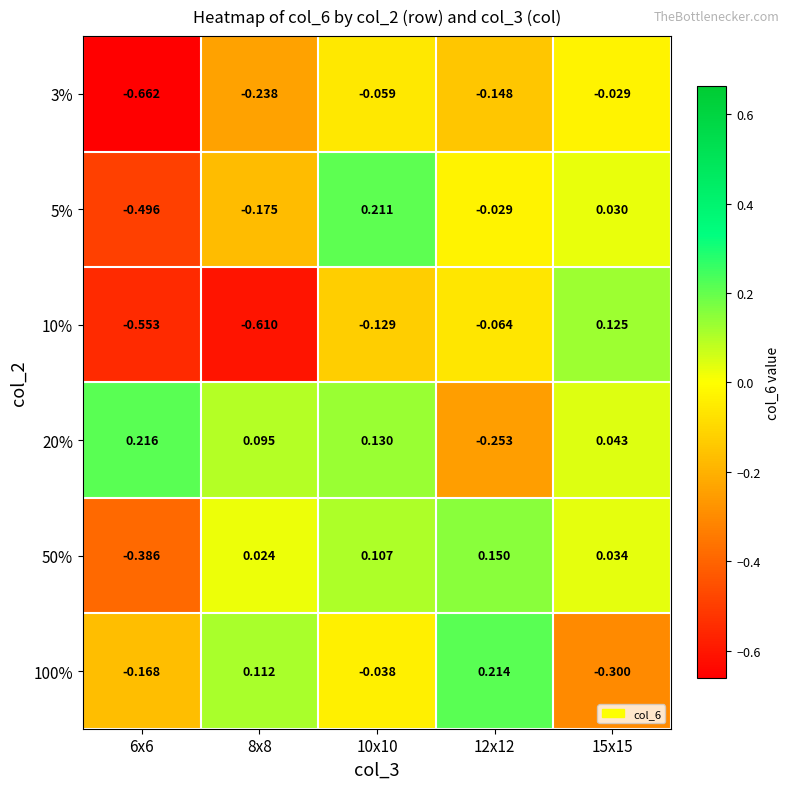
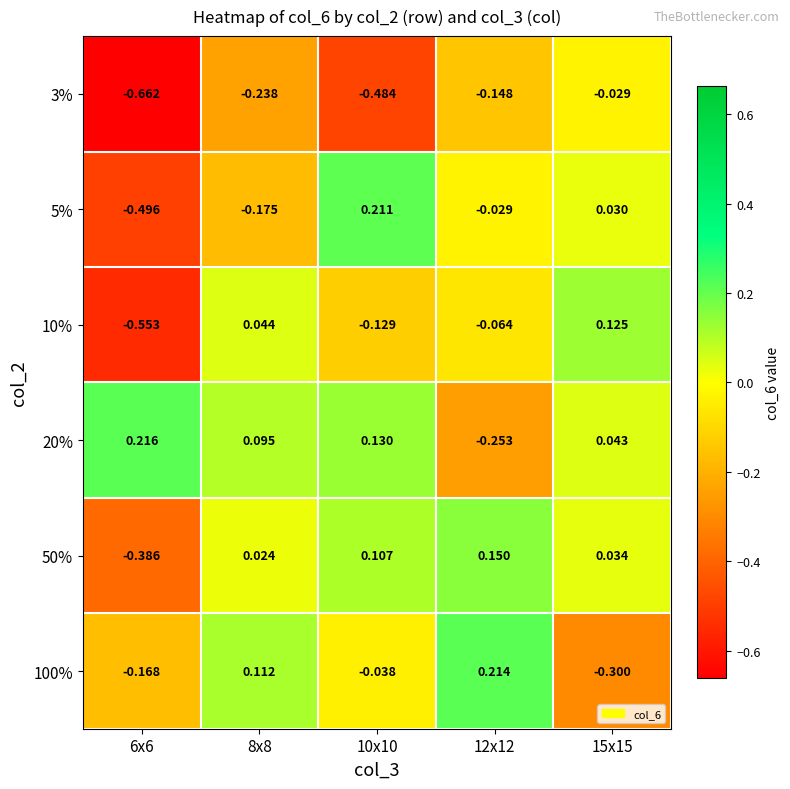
  {
    "3%": {
      "6x6": -0.662,
      "8x8": -0.238,
-     "10x10": -0.059,
+     "10x10": -0.484,
      "12x12": -0.148,
      "15x15": -0.029
    },
    "5%": {
      "6x6": -0.496,
      "8x8": -0.175,
      "10x10": 0.211,
      "12x12": -0.029,
      "15x15": 0.030
    },
    "10%": {
      "6x6": -0.553,
-     "8x8": -0.610,
+     "8x8": 0.044,
      "10x10": -0.129,
      "12x12": -0.064,
      "15x15": 0.125
    },
    "20%": {
      "6x6": 0.216,
      "8x8": 0.095,
      "10x10": 0.130,
      "12x12": -0.253,
      "15x15": 0.043
    },
    "50%": {
      "6x6": -0.386,
      "8x8": 0.024,
      "10x10": 0.107,
      "12x12": 0.150,
      "15x15": 0.034
    },
    "100%": {
      "6x6": -0.168,
      "8x8": 0.112,
      "10x10": -0.038,
      "12x12": 0.214,
      "15x15": -0.300
    }
  }
